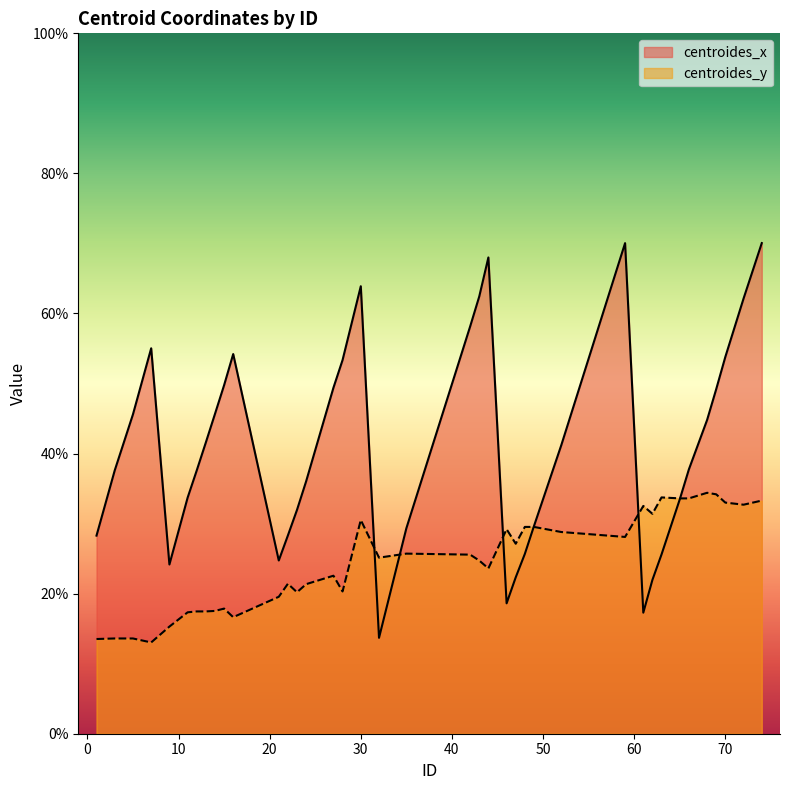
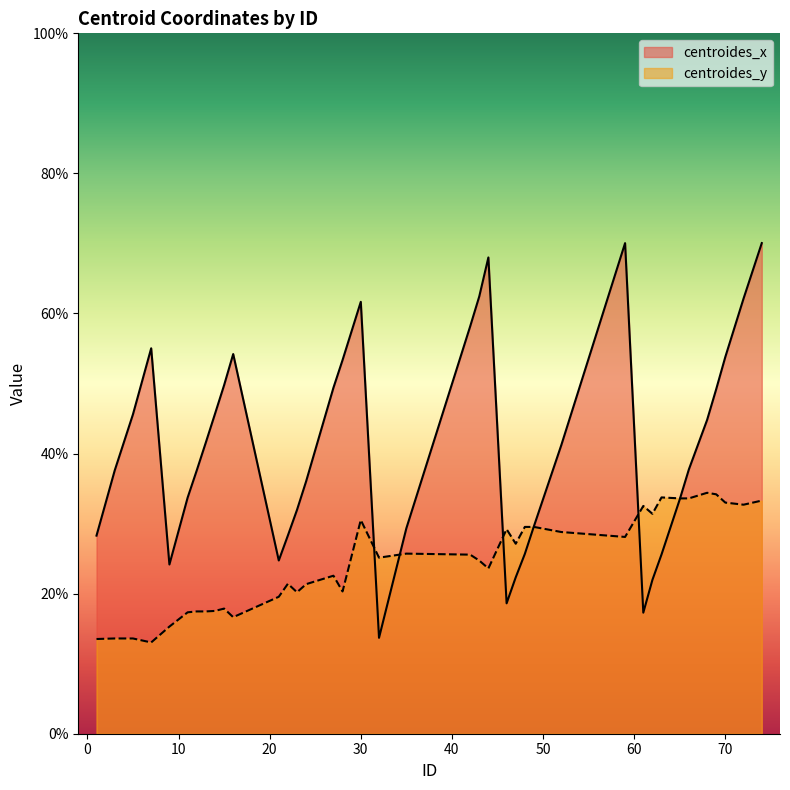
  {
    "centroides_x": {
-     "30": "64%",
+     "30": "62%",
      "70": "54%"
    },
    "centroides_y": {
      "30": "31%",
      "70": "33%"
    }
  }
